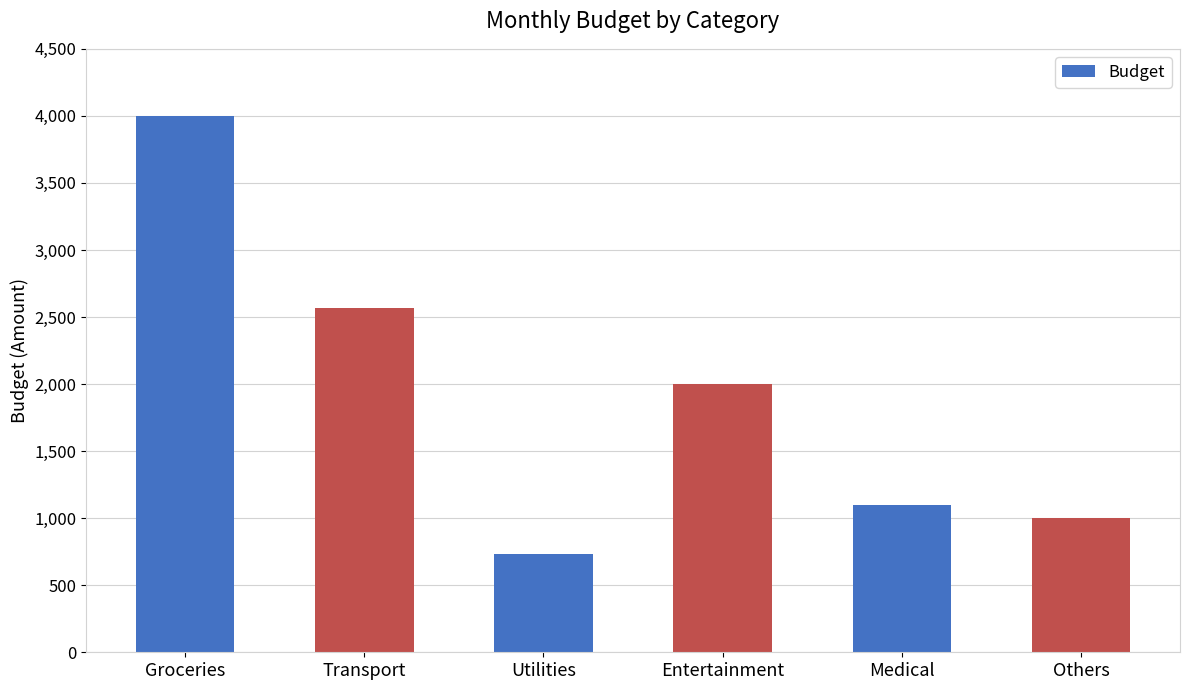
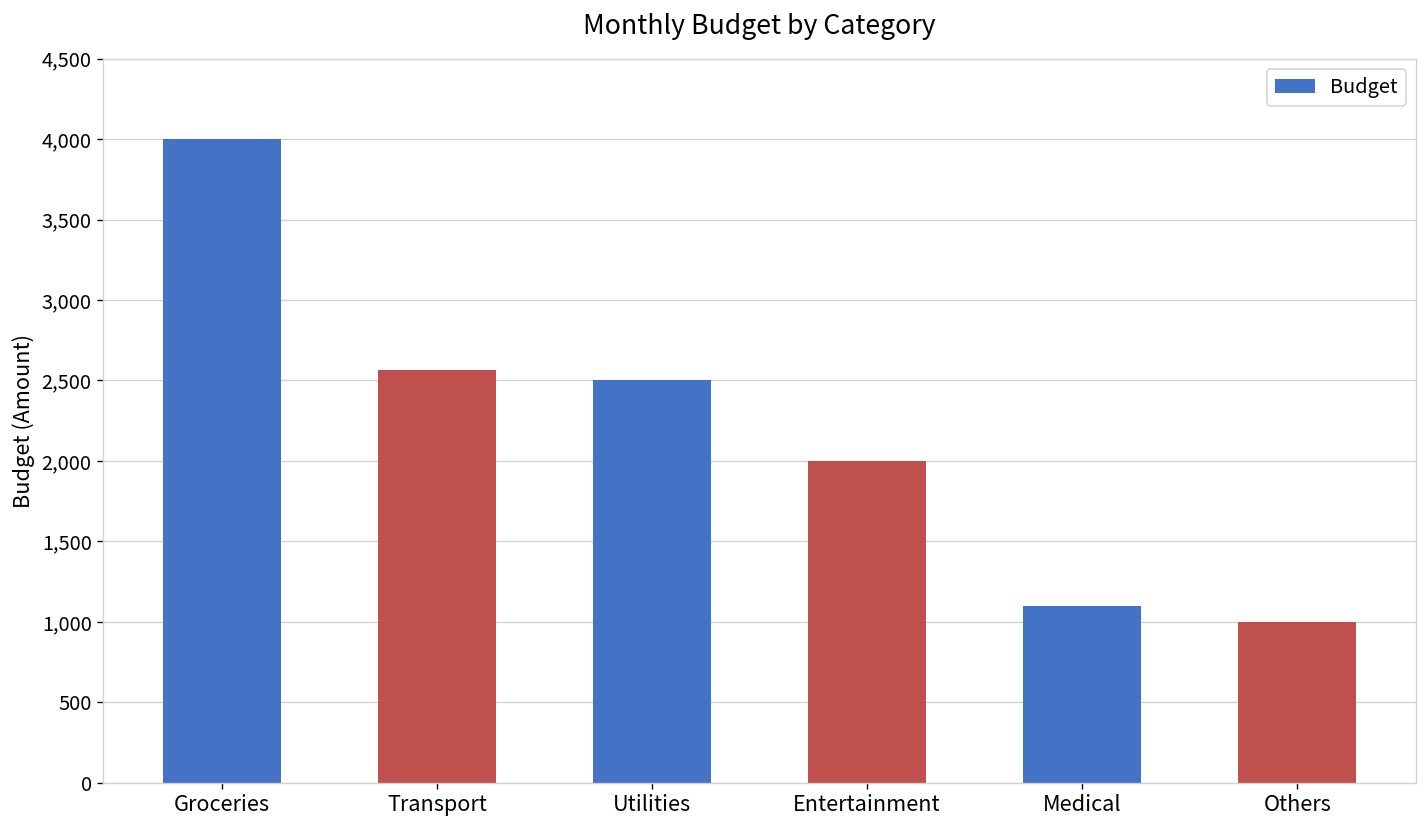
  {
    "Groceries": "4,000",
    "Transport": "2,570",
-   "Utilities": "740",
+   "Utilities": "2,500",
    "Entertainment": "2,000",
    "Medical": "1,100",
    "Others": "1,000"
  }
